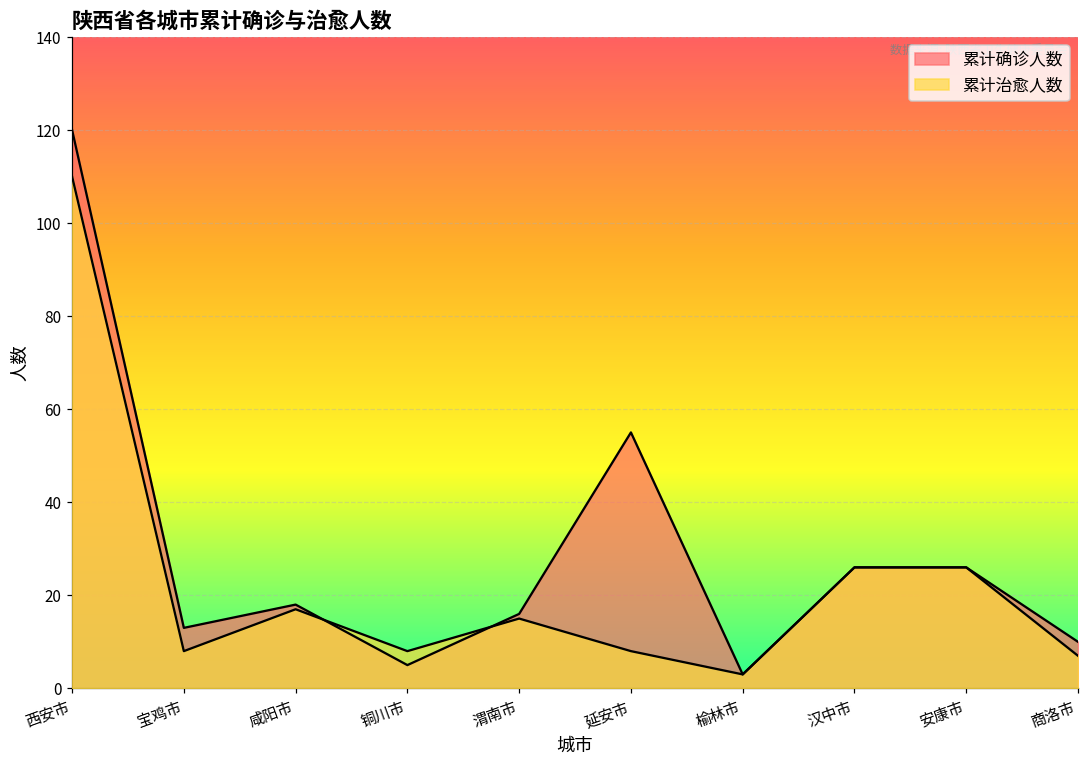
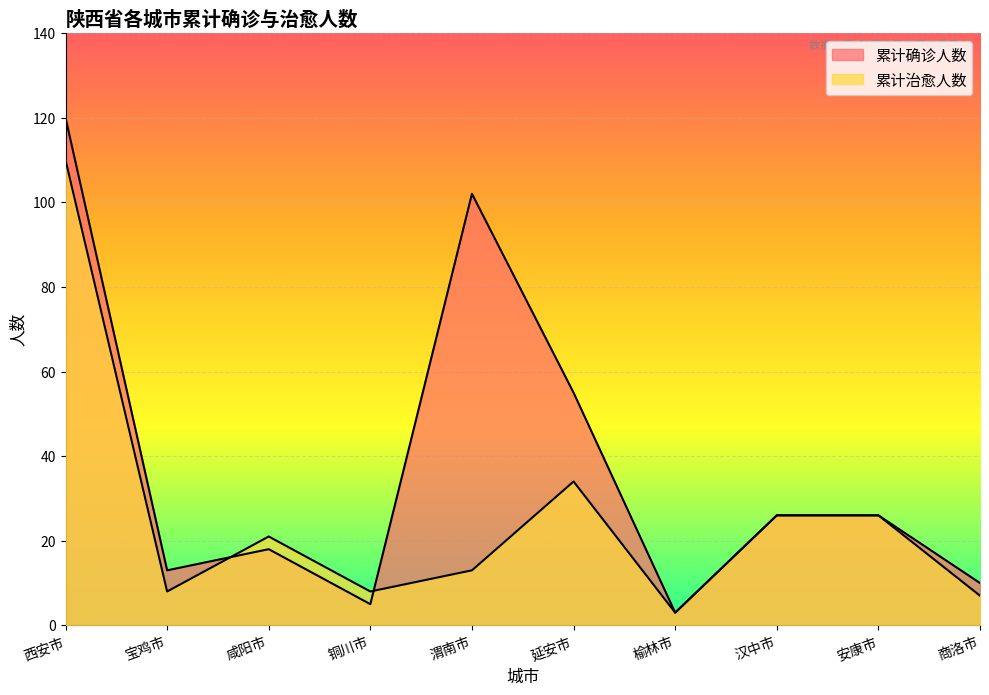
  {
    "累计确诊人数": {
      "西安市": 120,
      "宝鸡市": 13,
      "咸阳市": 18,
      "铜川市": 5,
-     "渭南市": 16,
+     "渭南市": 102,
      "延安市": 55,
      "商洛市": 10
    },
    "累计治愈人数": {
      "西安市": 110,
      "宝鸡市": 8,
-     "咸阳市": 17,
+     "咸阳市": 21,
      "铜川市": 8,
-     "渭南市": 15,
-     "延安市": 8,
+     "渭南市": 13,
+     "延安市": 34,
      "商洛市": 7
    }
  }
